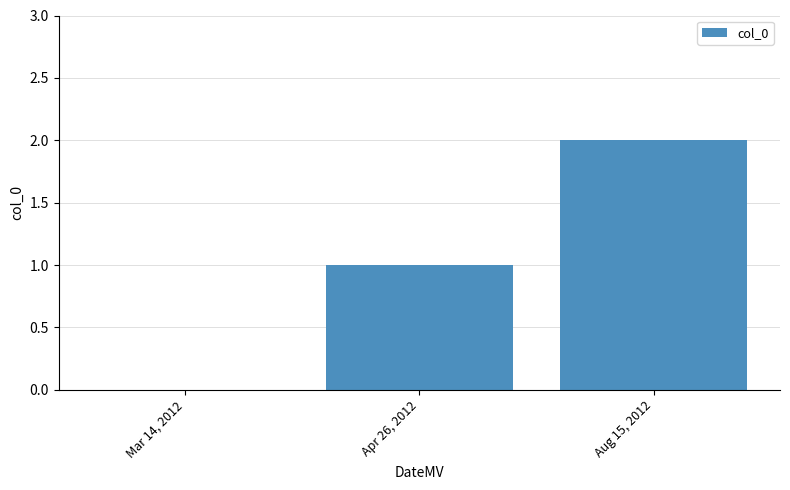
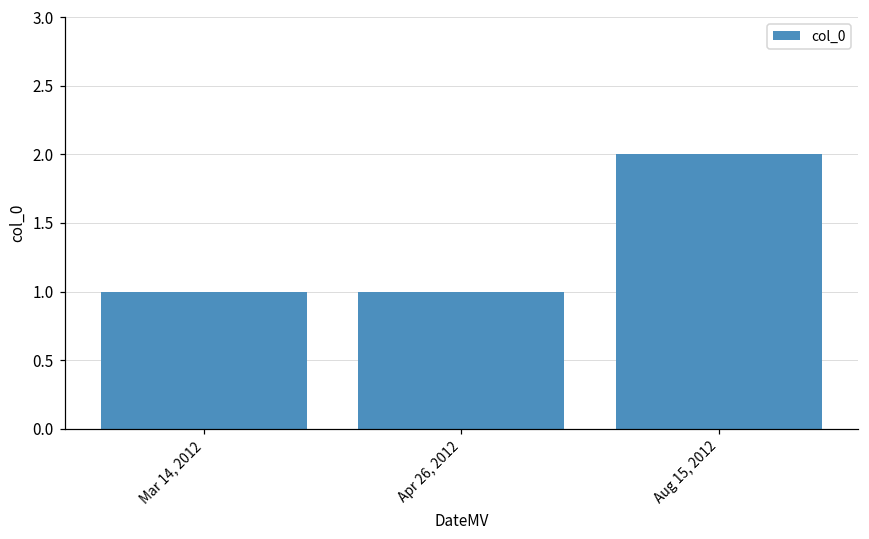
  {
-   "Mar 14, 2012": 0,
+   "Mar 14, 2012": 1,
    "Apr 26, 2012": 1,
    "Aug 15, 2012": 2
  }
